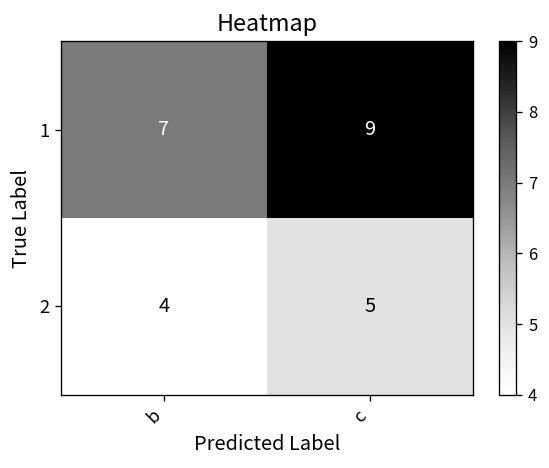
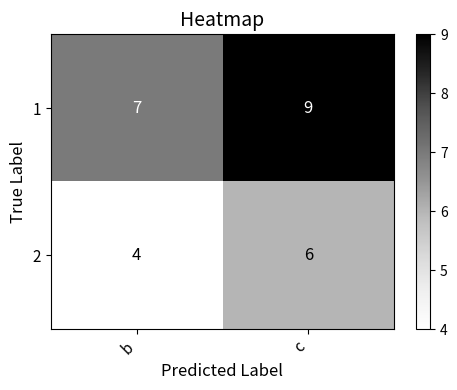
  {
    "1": {
      "b": 7,
      "c": 9
    },
    "2": {
      "b": 4,
-     "c": 5
+     "c": 6
    }
  }
